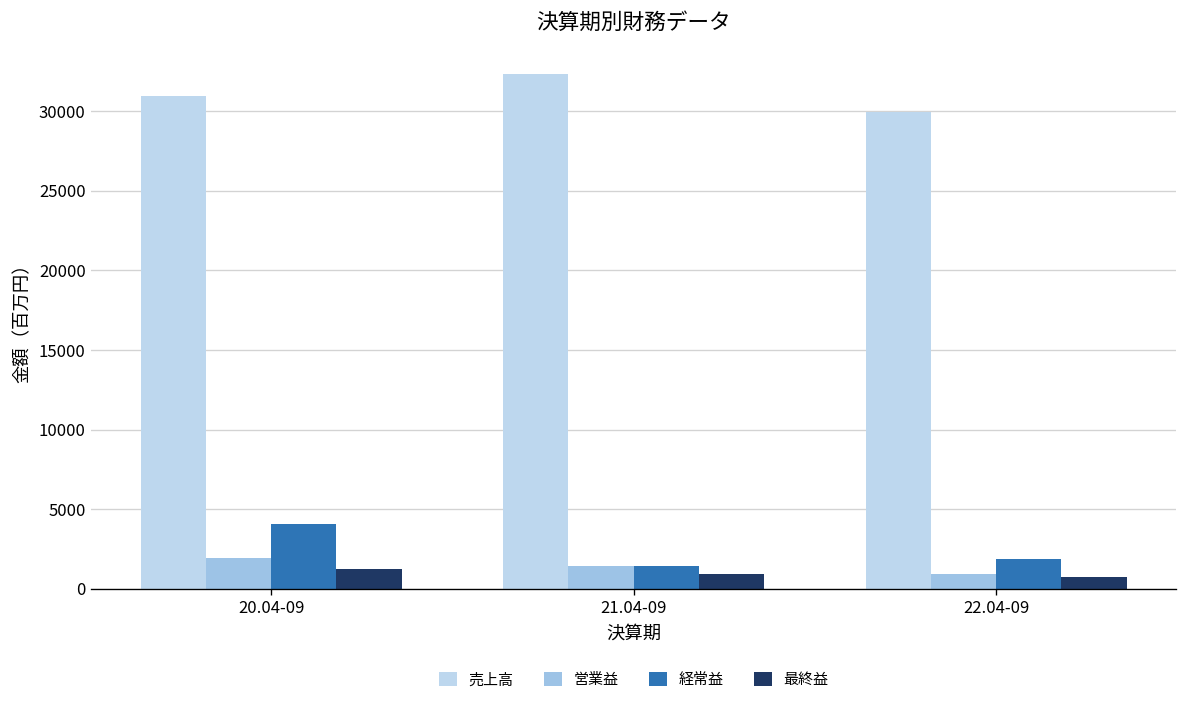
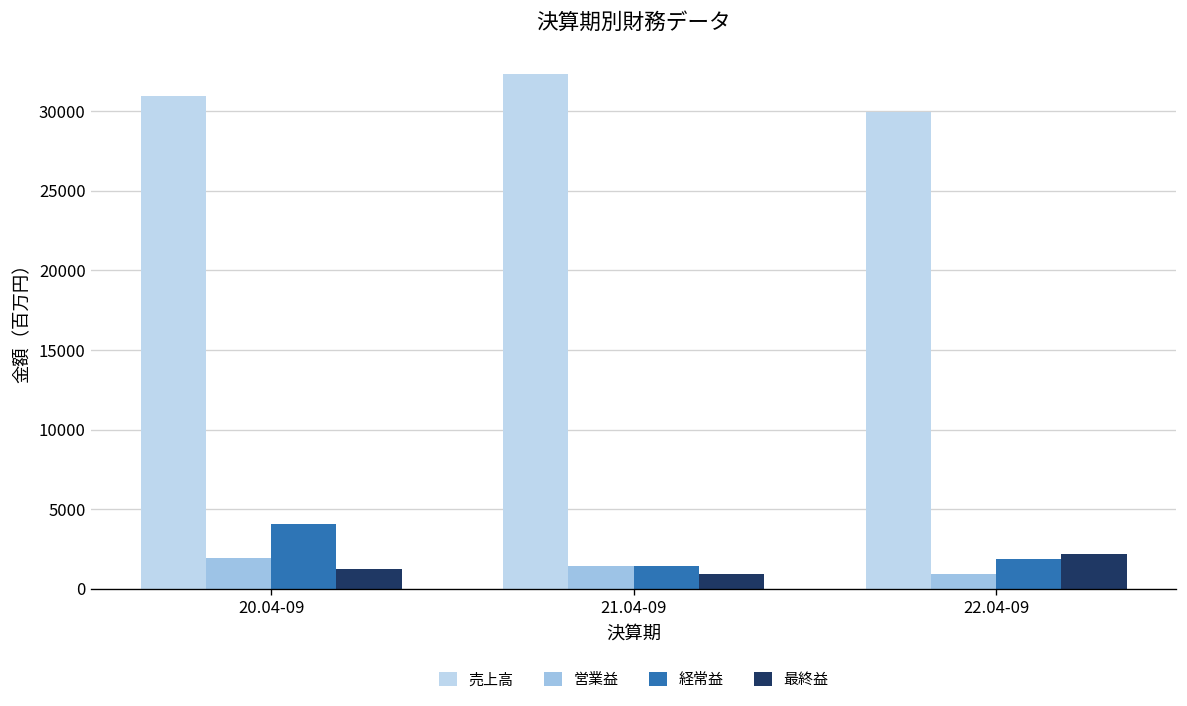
  {
    "経常益": {
      "20.04-09": 4100,
      "21.04-09": 1400,
      "22.04-09": 1900
    },
    "最終益": {
      "20.04-09": 1200,
      "21.04-09": 900,
-     "22.04-09": 700
+     "22.04-09": 2200
    }
  }
